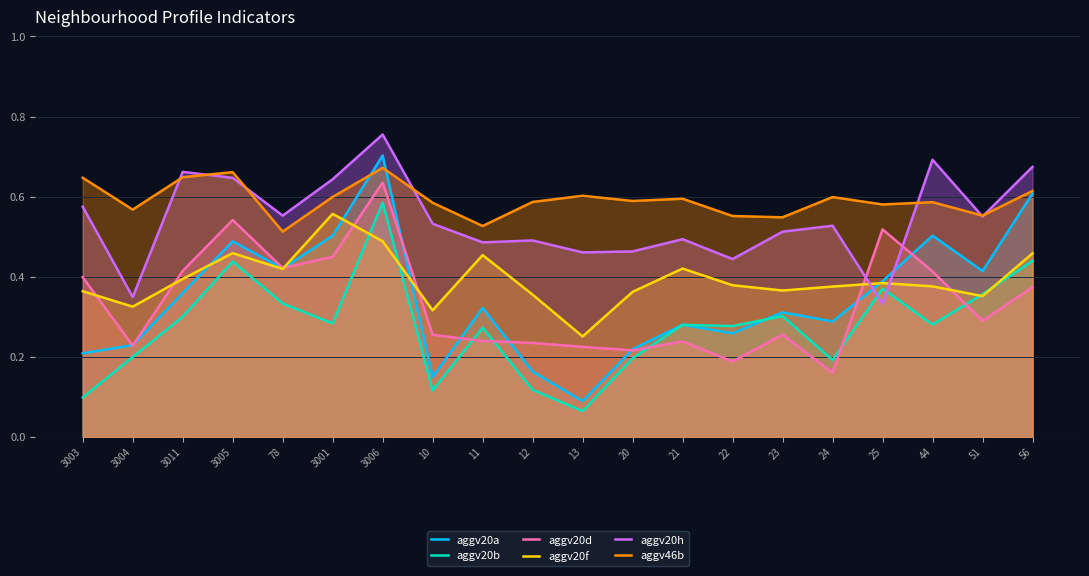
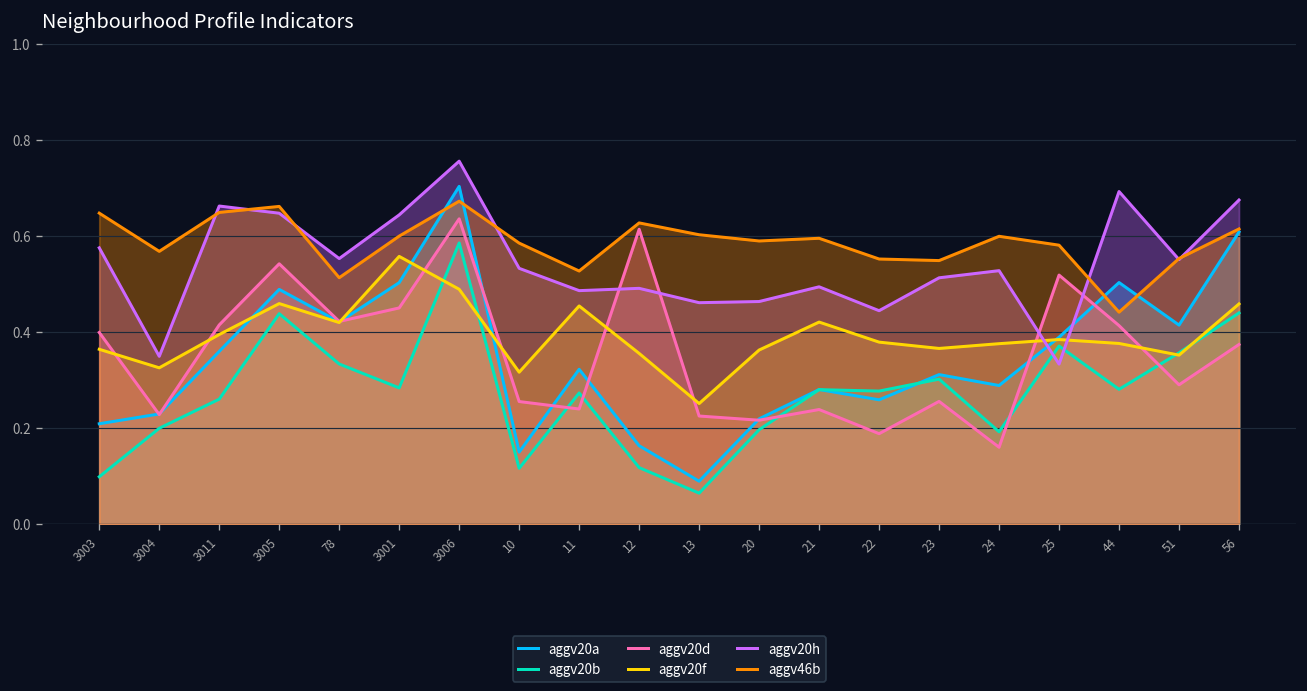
  {
    "aggv20a": {
      "3003": 0.21,
      "3011": 0.36,
      "3005": 0.49,
      "3001": 0.50,
      "3006": 0.70,
      "10": 0.15,
      "11": 0.32,
      "12": 0.16,
      "13": 0.09,
      "22": 0.26,
      "23": 0.31,
      "24": 0.29,
      "44": 0.50,
      "51": 0.41
    },
    "aggv20b": {
      "3003": 0.10,
      "3004": 0.20,
-     "3011": 0.30,
+     "3011": 0.26,
      "3005": 0.44,
      "78": 0.33,
      "3001": 0.28,
      "3006": 0.58,
      "10": 0.12,
      "11": 0.27,
      "12": 0.12,
      "13": 0.06,
      "20": 0.20,
      "22": 0.28,
      "23": 0.30,
      "24": 0.19,
      "25": 0.37,
      "44": 0.28,
      "56": 0.44
    },
    "aggv20d": {
      "3003": 0.40,
      "3011": 0.41,
      "3005": 0.54,
      "3001": 0.45,
      "3006": 0.64,
      "10": 0.25,
      "11": 0.24,
-     "12": 0.23,
+     "12": 0.61,
      "13": 0.22,
      "21": 0.24,
      "22": 0.19,
      "23": 0.26,
      "24": 0.16,
      "25": 0.52,
      "44": 0.41,
      "51": 0.29,
      "56": 0.37
    },
    "aggv20f": {
      "3003": 0.36,
      "3004": 0.33,
      "3011": 0.39,
      "3005": 0.46,
      "3001": 0.56,
      "3006": 0.49,
      "10": 0.32,
      "11": 0.45,
      "12": 0.36,
      "13": 0.25,
      "20": 0.36,
      "21": 0.42,
      "22": 0.38,
      "23": 0.37,
      "24": 0.38,
      "44": 0.38,
      "56": 0.46
    },
    "aggv20h": {
      "3003": 0.57,
      "3004": 0.35,
      "3011": 0.66,
      "3005": 0.65,
      "78": 0.55,
      "3001": 0.64,
      "3006": 0.76,
      "10": 0.53,
      "11": 0.49,
      "12": 0.49,
      "13": 0.46,
      "20": 0.46,
      "21": 0.49,
      "22": 0.44,
      "23": 0.51,
      "24": 0.53,
      "25": 0.33,
      "44": 0.69,
      "56": 0.67
    },
    "aggv46b": {
      "3003": 0.65,
      "3004": 0.57,
      "3011": 0.65,
      "3005": 0.66,
      "78": 0.51,
      "3001": 0.60,
      "3006": 0.67,
      "10": 0.58,
      "11": 0.53,
-     "12": 0.59,
+     "12": 0.63,
      "13": 0.60,
      "20": 0.59,
      "21": 0.59,
      "22": 0.55,
      "23": 0.55,
      "24": 0.60,
      "25": 0.58,
-     "44": 0.59
+     "44": 0.44
    }
  }
